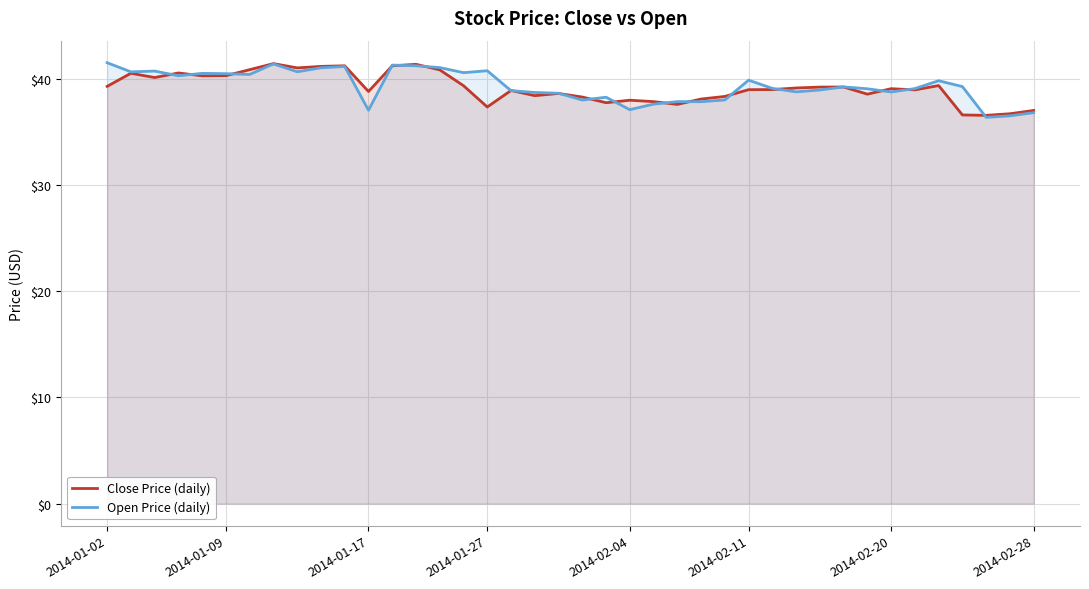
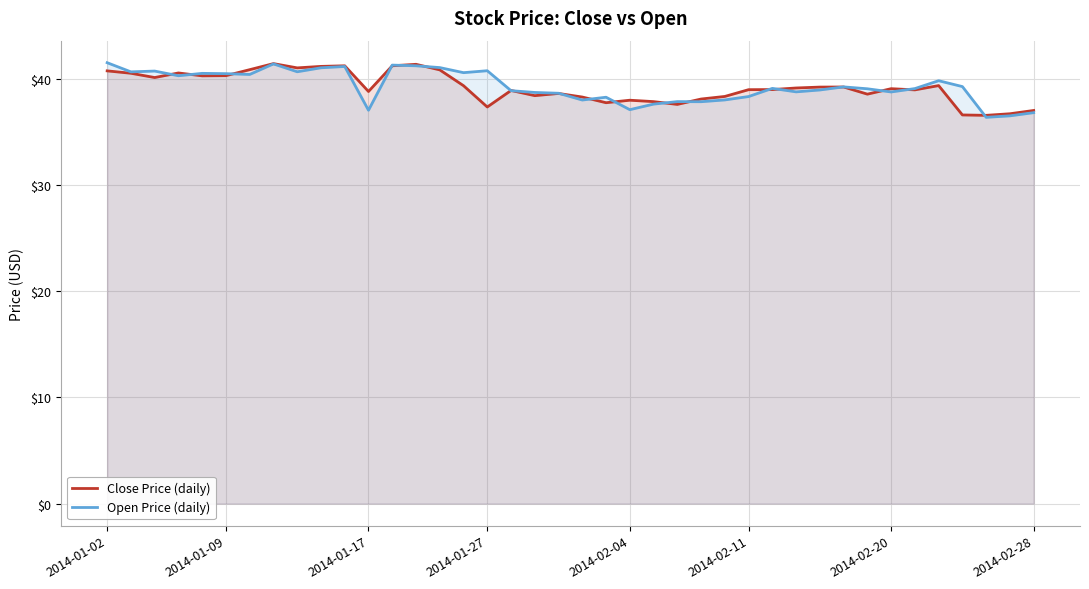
  {
    "Close Price (daily)": {
-     "2014-01-02": "$39.3",
+     "2014-01-02": "$40.7",
      "2014-01-17": "$38.8",
      "2014-01-27": "$37.3",
      "2014-02-04": "$38.0",
      "2014-02-11": "$39.0",
      "2014-02-20": "$39.1"
    },
    "Open Price (daily)": {
      "2014-01-02": "$41.5",
      "2014-01-17": "$37.0",
      "2014-01-27": "$40.7",
      "2014-02-04": "$37.1",
-     "2014-02-11": "$39.9",
+     "2014-02-11": "$38.3",
      "2014-02-20": "$38.8"
    }
  }
